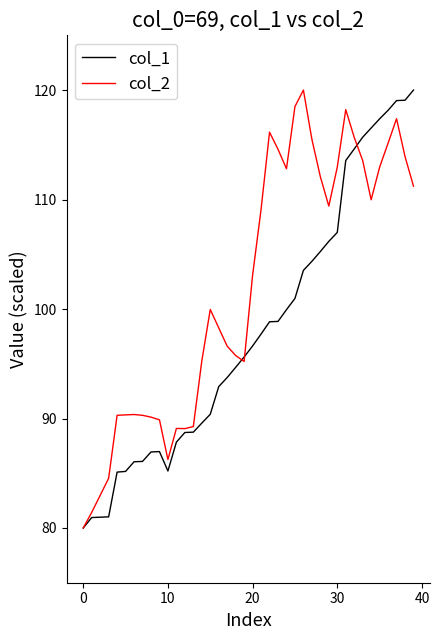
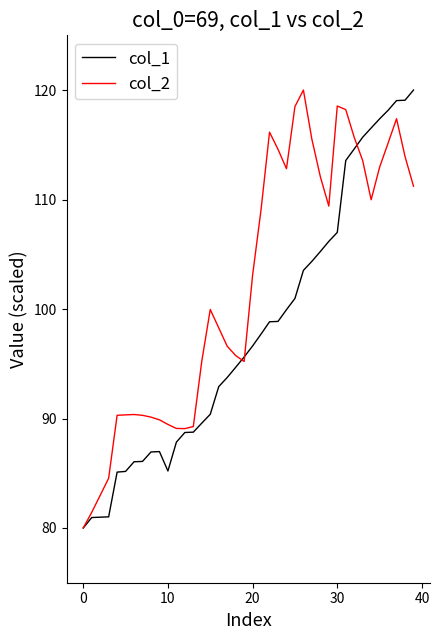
  {
    "col_1": {
      "10": 85.2,
      "20": 96.6,
      "30": 107.0
    },
    "col_2": {
-     "10": 86.3,
+     "10": 89.5,
      "20": 103.1,
-     "30": 113.0
+     "30": 118.5
    }
  }
